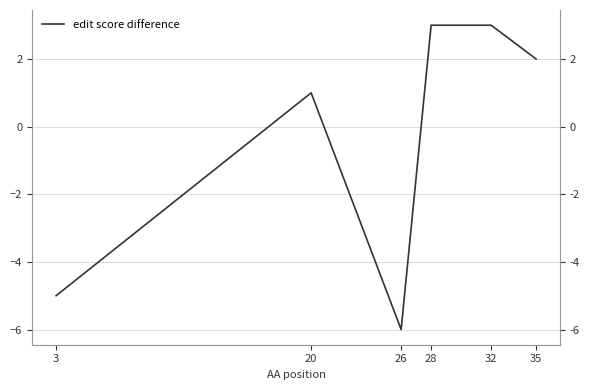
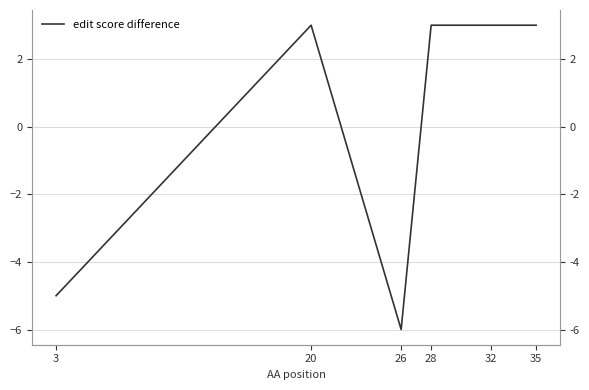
  {
    "3": -5,
-   "20": 1,
+   "20": 3,
    "26": -6,
    "28": 3,
    "32": 3,
-   "35": 2
+   "35": 3
  }
